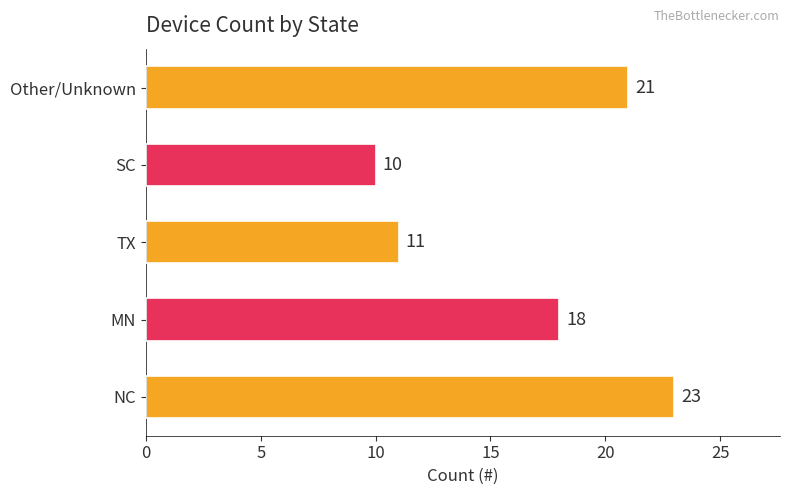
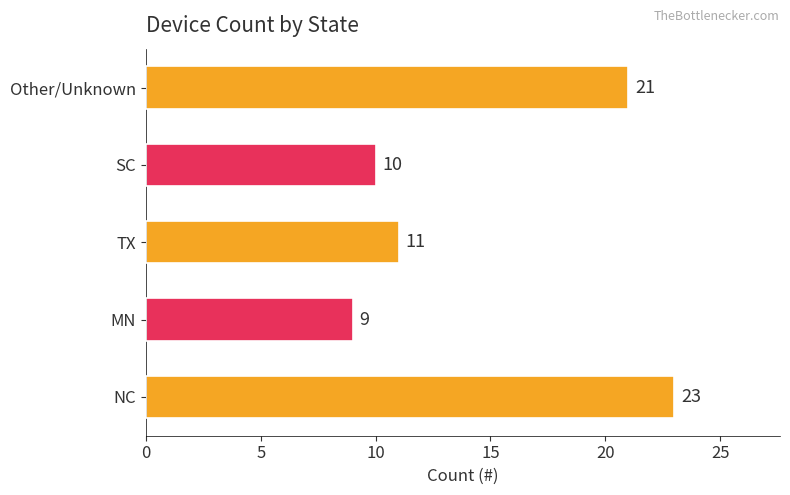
  {
    "Other/Unknown": 21,
    "SC": 10,
    "TX": 11,
-   "MN": 18,
+   "MN": 9,
    "NC": 23
  }
